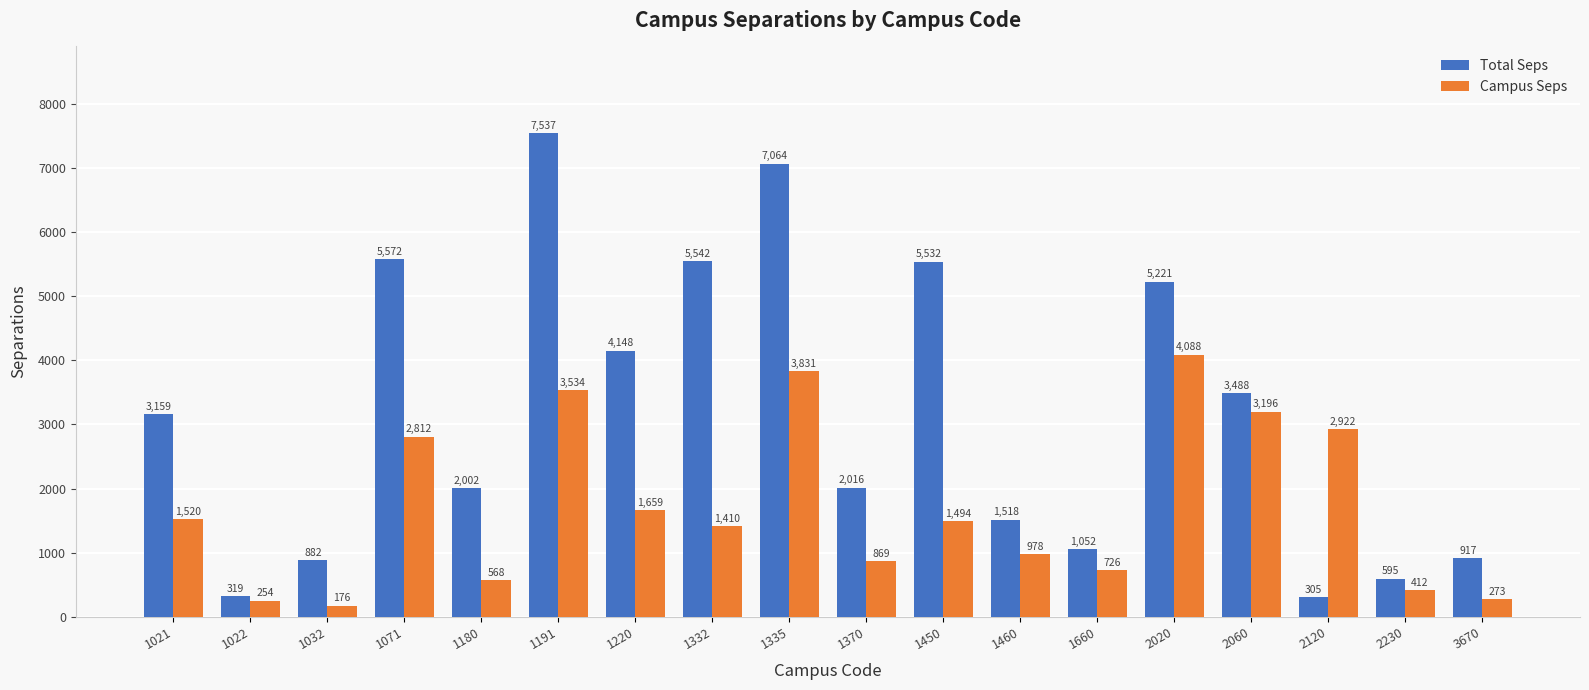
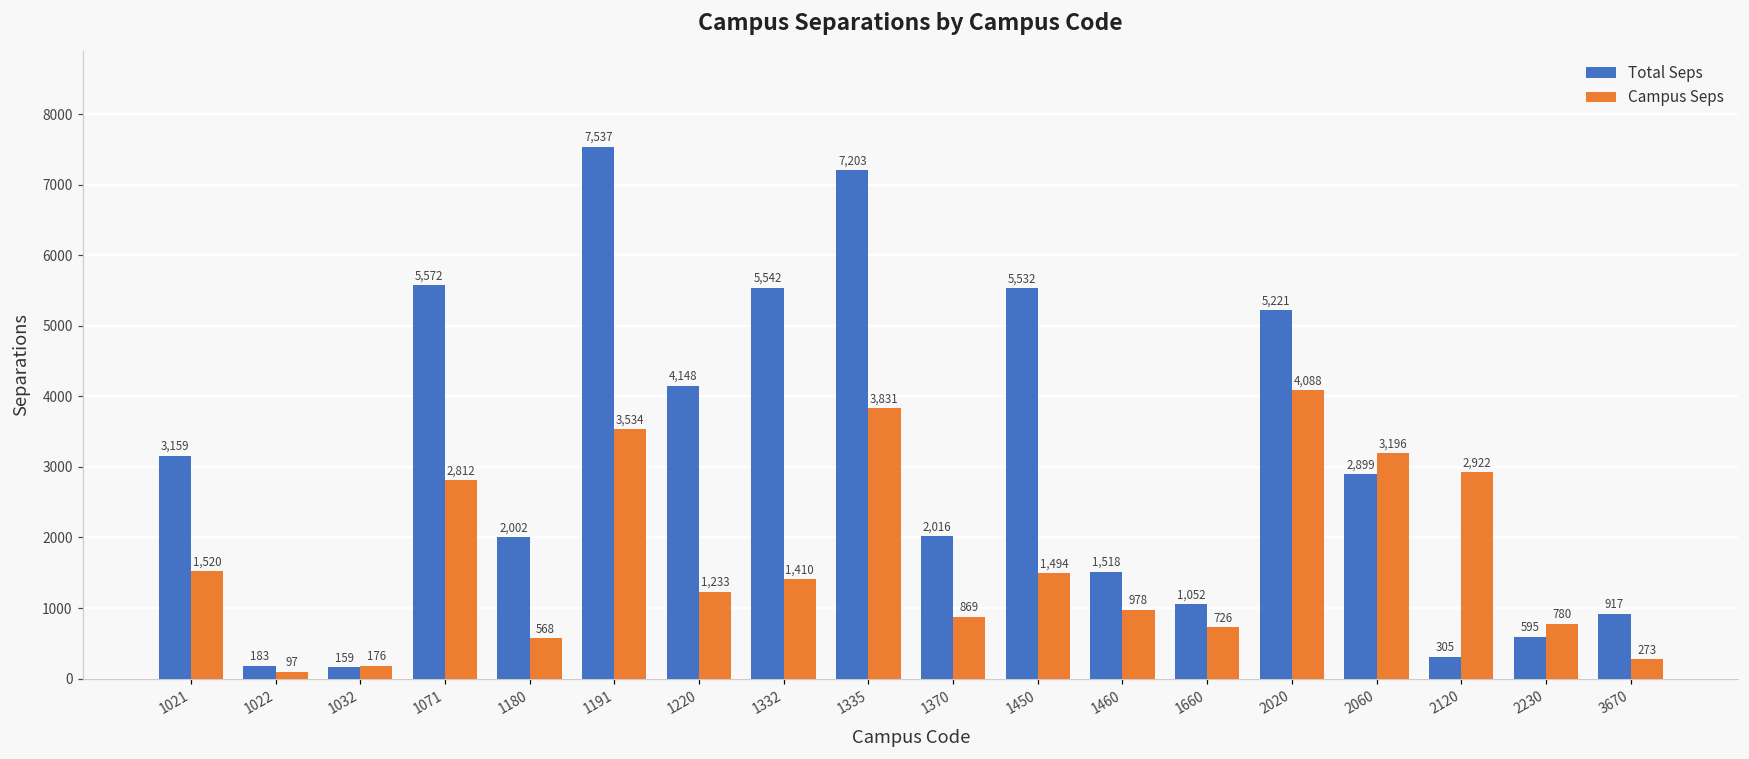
  {
    "Total Seps": {
      "1021": "3,159",
-     "1022": "319",
-     "1032": "882",
+     "1022": "183",
+     "1032": "159",
      "1071": "5,572",
      "1180": "2,002",
      "1191": "7,537",
      "1220": "4,148",
      "1332": "5,542",
-     "1335": "7,064",
+     "1335": "7,203",
      "1370": "2,016",
      "1450": "5,532",
      "1460": "1,518",
      "1660": "1,052",
      "2020": "5,221",
-     "2060": "3,488",
+     "2060": "2,899",
      "2120": "305",
      "2230": "595",
      "3670": "917"
    },
    "Campus Seps": {
      "1021": "1,520",
-     "1022": "254",
+     "1022": "97",
      "1032": "176",
      "1071": "2,812",
      "1180": "568",
      "1191": "3,534",
-     "1220": "1,659",
+     "1220": "1,233",
      "1332": "1,410",
      "1335": "3,831",
      "1370": "869",
      "1450": "1,494",
      "1460": "978",
      "1660": "726",
      "2020": "4,088",
      "2060": "3,196",
      "2120": "2,922",
-     "2230": "412",
+     "2230": "780",
      "3670": "273"
    }
  }
